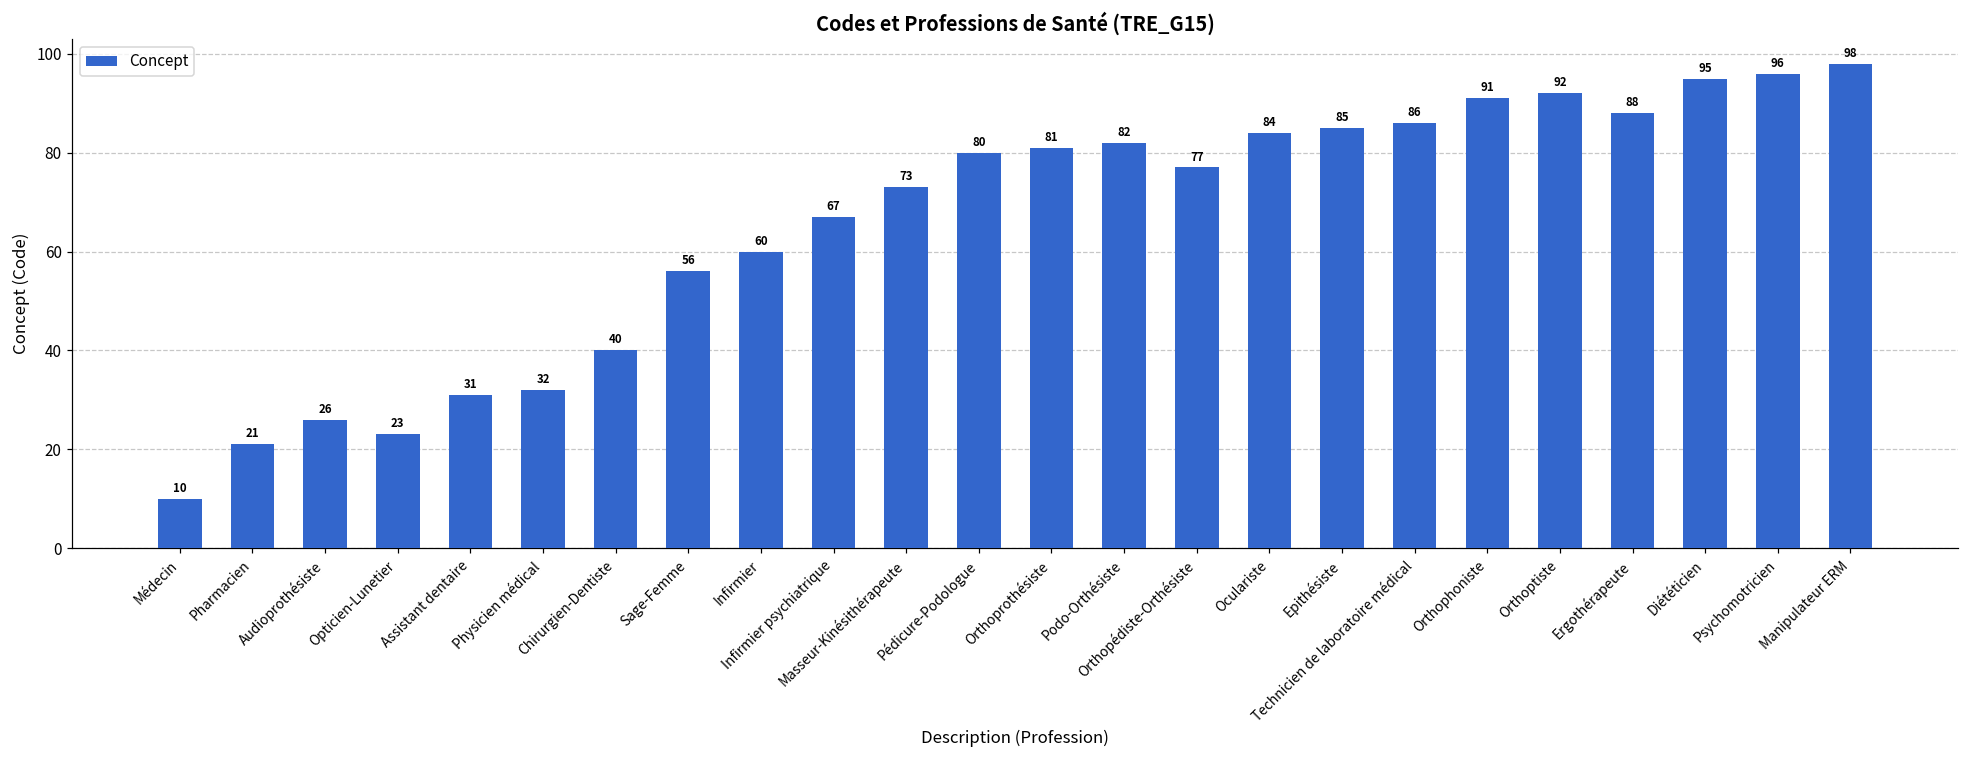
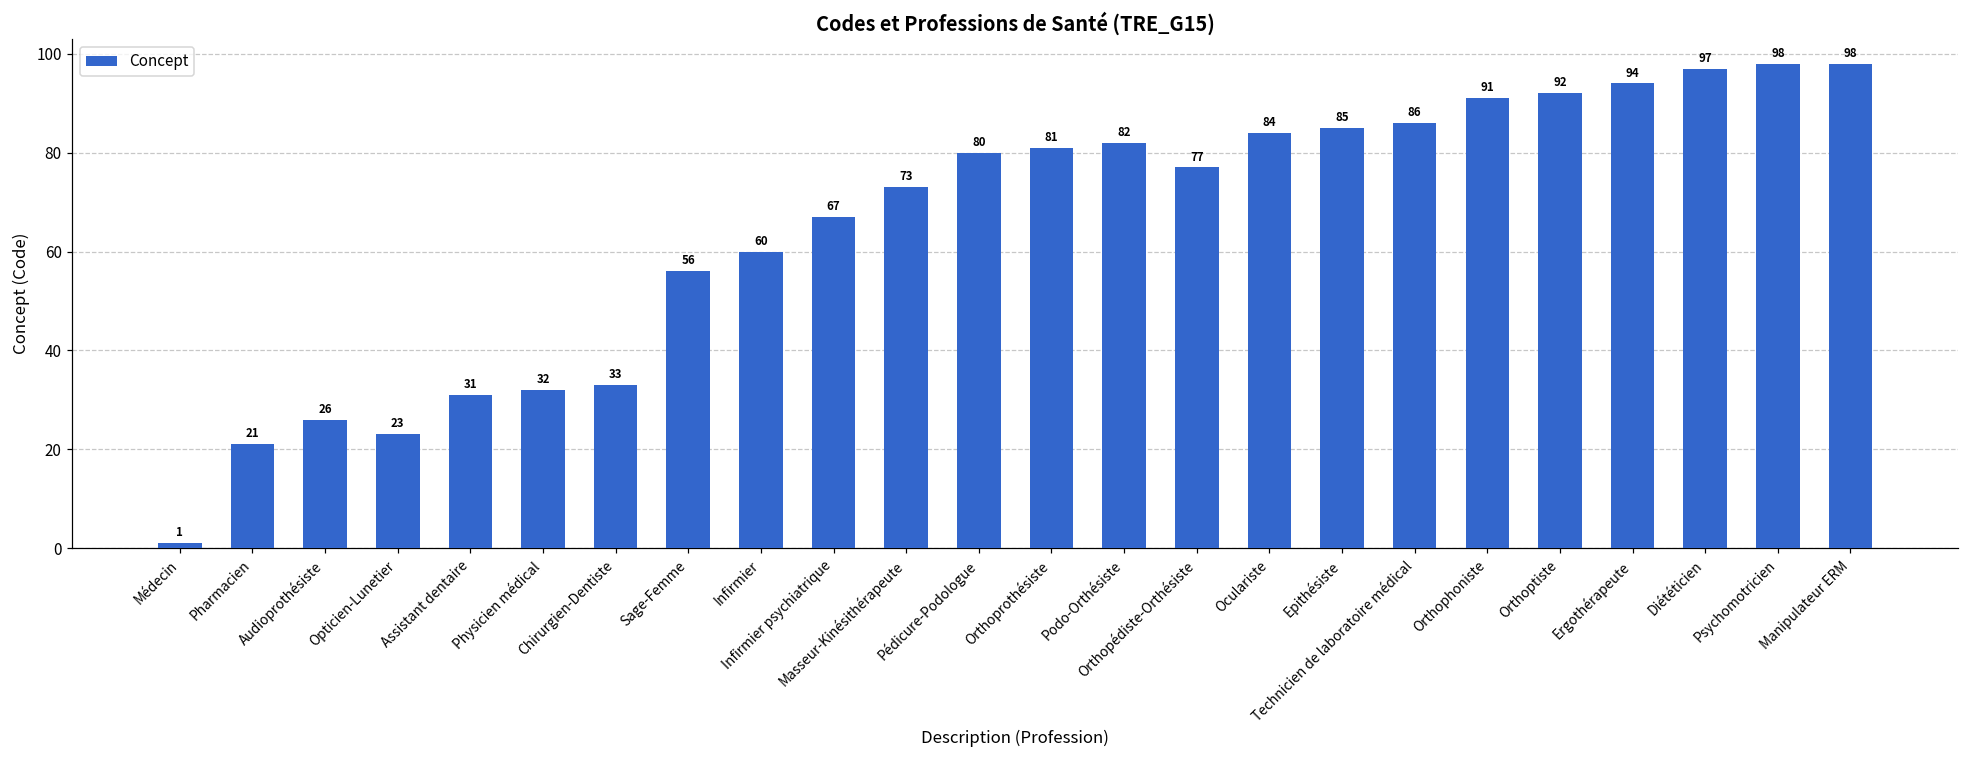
  {
-   "Médecin": 10,
+   "Médecin": 1,
    "Pharmacien": 21,
    "Audioprothésiste": 26,
    "Opticien-Lunetier": 23,
    "Assistant dentaire": 31,
    "Physicien médical": 32,
-   "Chirurgien-Dentiste": 40,
+   "Chirurgien-Dentiste": 33,
    "Sage-Femme": 56,
    "Infirmier": 60,
    "Infirmier psychiatrique": 67,
    "Masseur-Kinésithérapeute": 73,
    "Pédicure-Podologue": 80,
    "Orthoprothésiste": 81,
    "Podo-Orthésiste": 82,
    "Orthopédiste-Orthésiste": 77,
    "Oculariste": 84,
    "Epithésiste": 85,
    "Technicien de laboratoire médical": 86,
    "Orthophoniste": 91,
    "Orthoptiste": 92,
-   "Ergothérapeute": 88,
-   "Diététicien": 95,
-   "Psychomotricien": 96,
+   "Ergothérapeute": 94,
+   "Diététicien": 97,
+   "Psychomotricien": 98,
    "Manipulateur ERM": 98
  }
